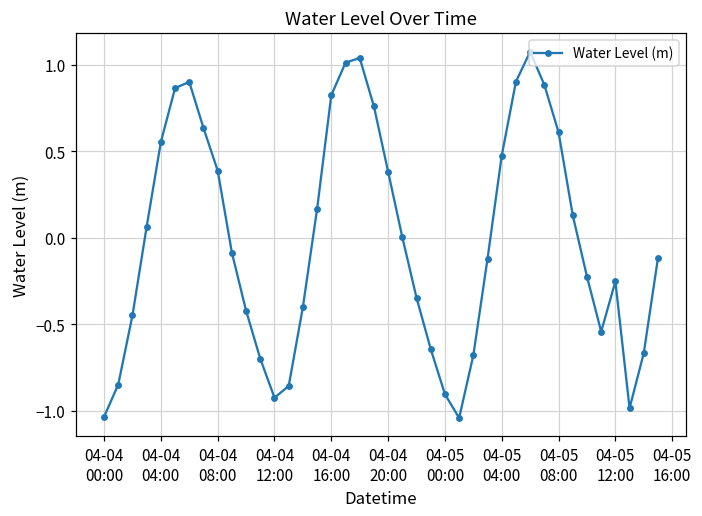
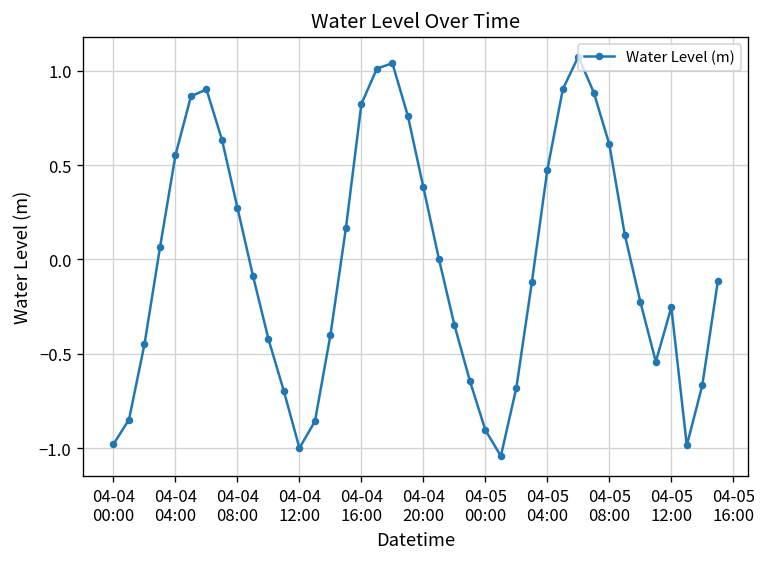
  {
-   "04-04 00:00": -1.04,
+   "04-04 00:00": -0.98,
    "04-04 04:00": 0.55,
-   "04-04 08:00": 0.39,
-   "04-04 12:00": -0.93,
+   "04-04 08:00": 0.27,
+   "04-04 12:00": -1.00,
    "04-04 16:00": 0.83,
    "04-04 20:00": 0.38,
    "04-05 00:00": -0.91,
    "04-05 04:00": 0.48,
    "04-05 08:00": 0.61,
    "04-05 12:00": -0.25
  }
